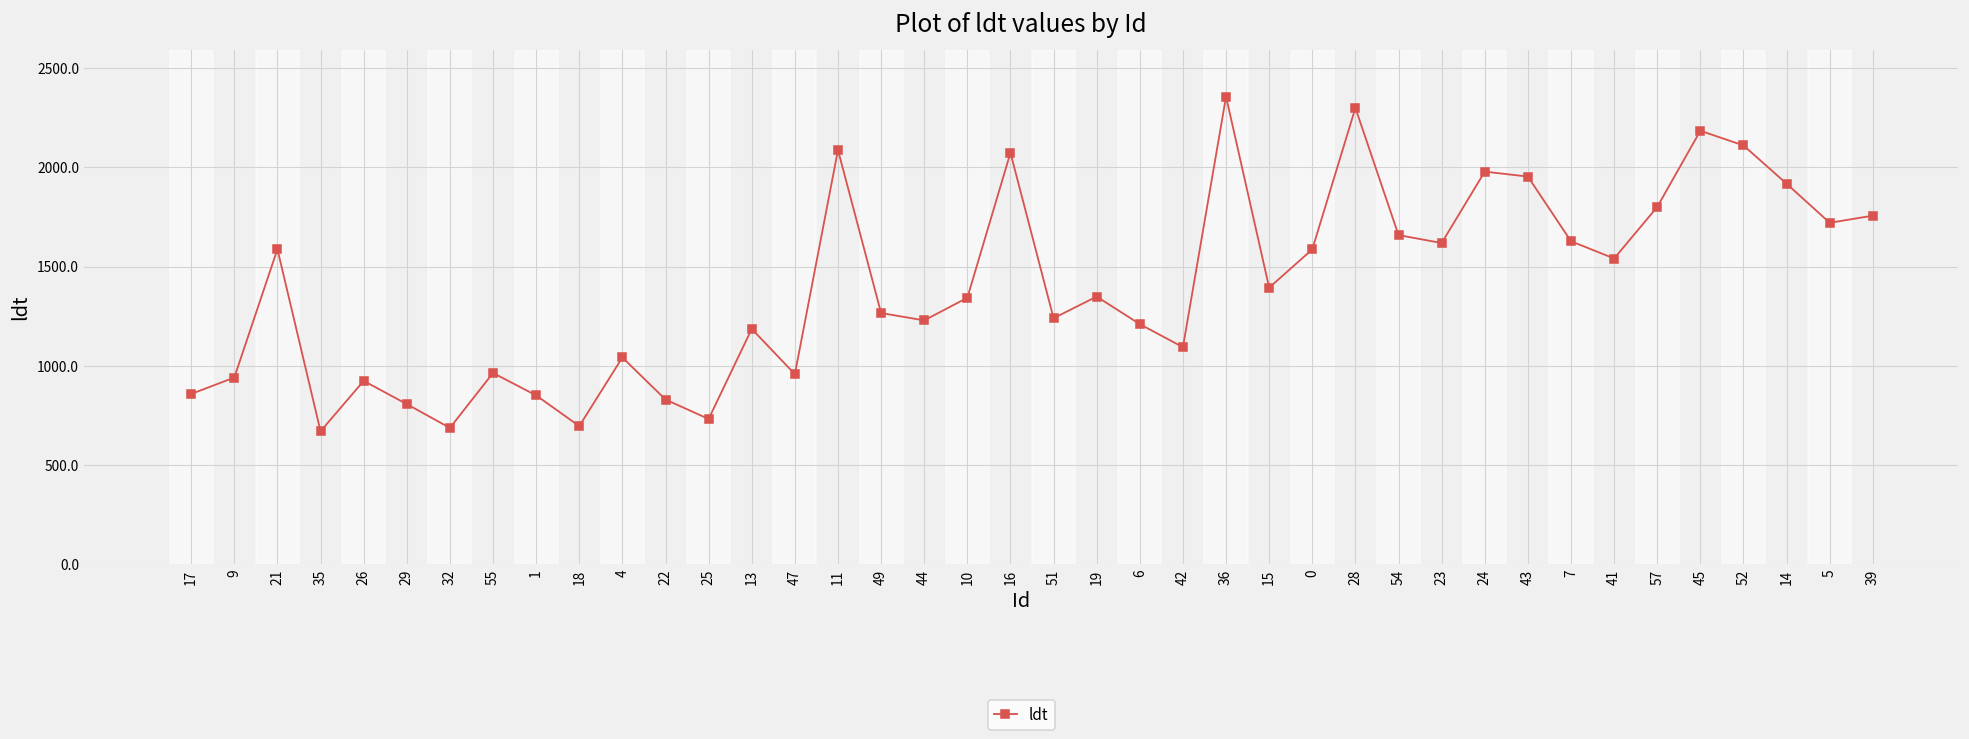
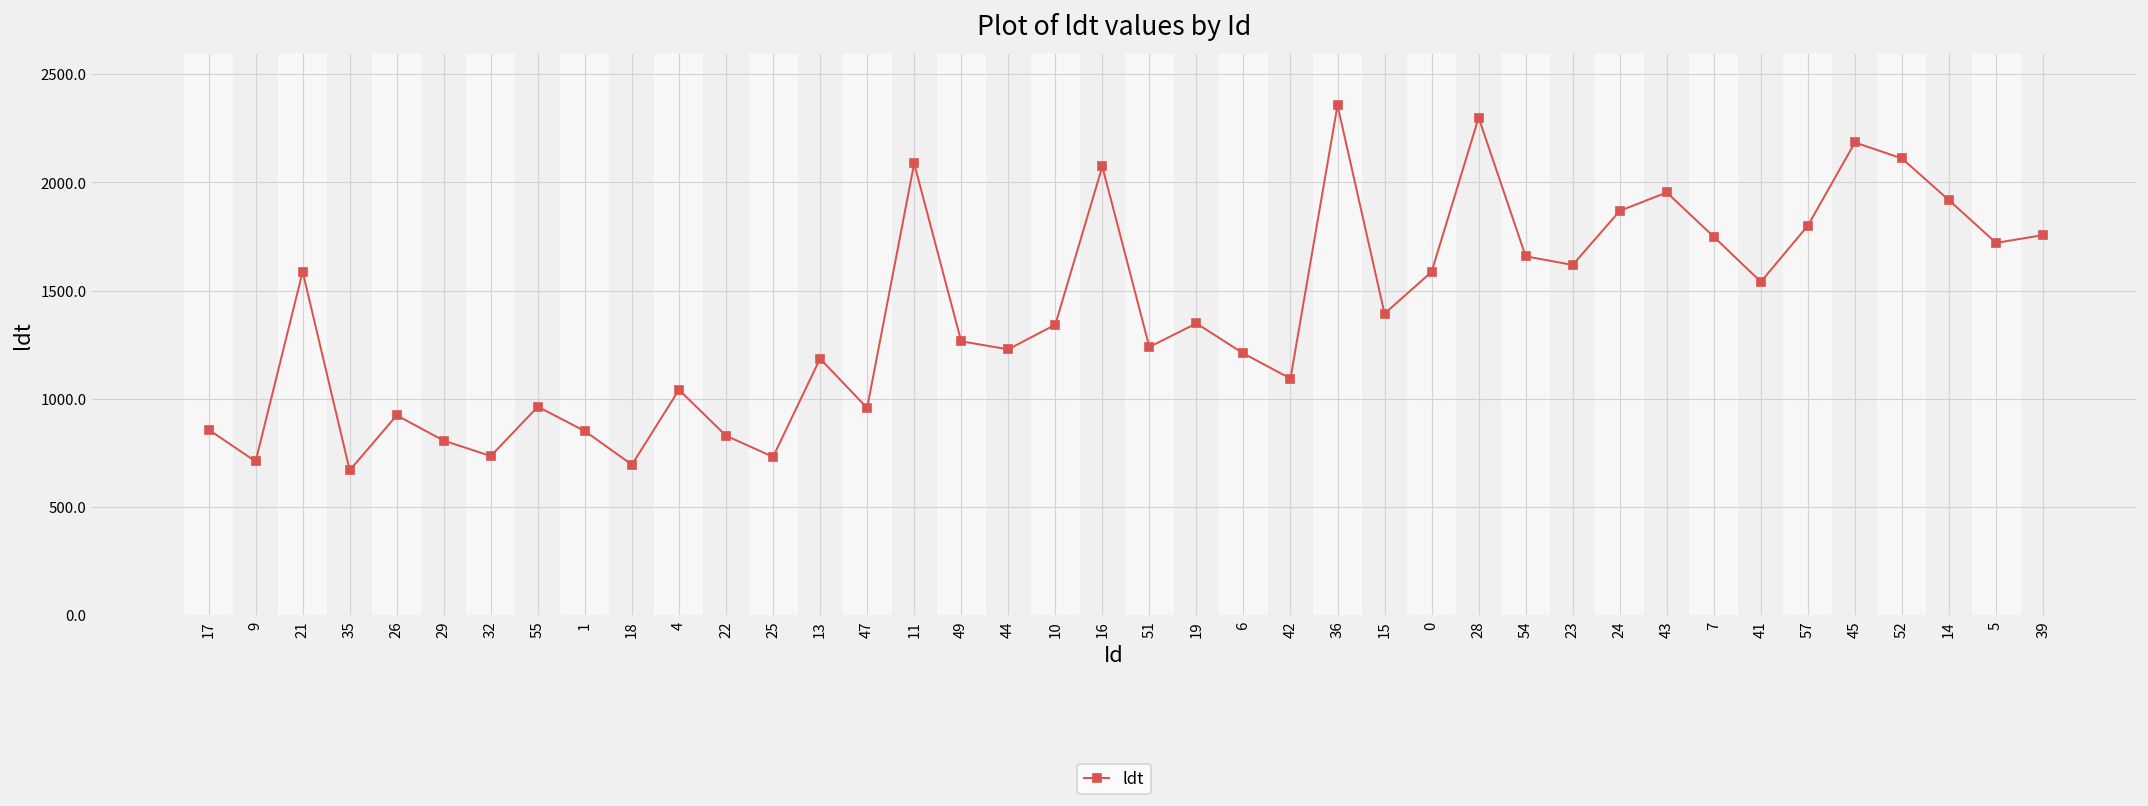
  {
    "17": 860,
-   "9": 940,
+   "9": 710,
    "21": 1590,
    "35": 670,
    "26": 920,
    "29": 810,
-   "32": 690,
+   "32": 740,
    "55": 960,
    "1": 850,
    "18": 700,
    "4": 1040,
    "22": 830,
    "25": 730,
    "13": 1190,
    "47": 960,
    "11": 2090,
    "49": 1270,
    "44": 1230,
    "10": 1340,
    "16": 2070,
    "51": 1240,
    "19": 1350,
    "6": 1210,
    "42": 1090,
    "36": 2360,
    "15": 1390,
    "0": 1590,
    "28": 2300,
    "54": 1660,
    "23": 1620,
-   "24": 1980,
+   "24": 1870,
    "43": 1950,
-   "7": 1630,
+   "7": 1750,
    "41": 1540,
    "57": 1800,
    "45": 2190,
    "52": 2110,
    "14": 1920,
    "5": 1720,
    "39": 1760
  }
